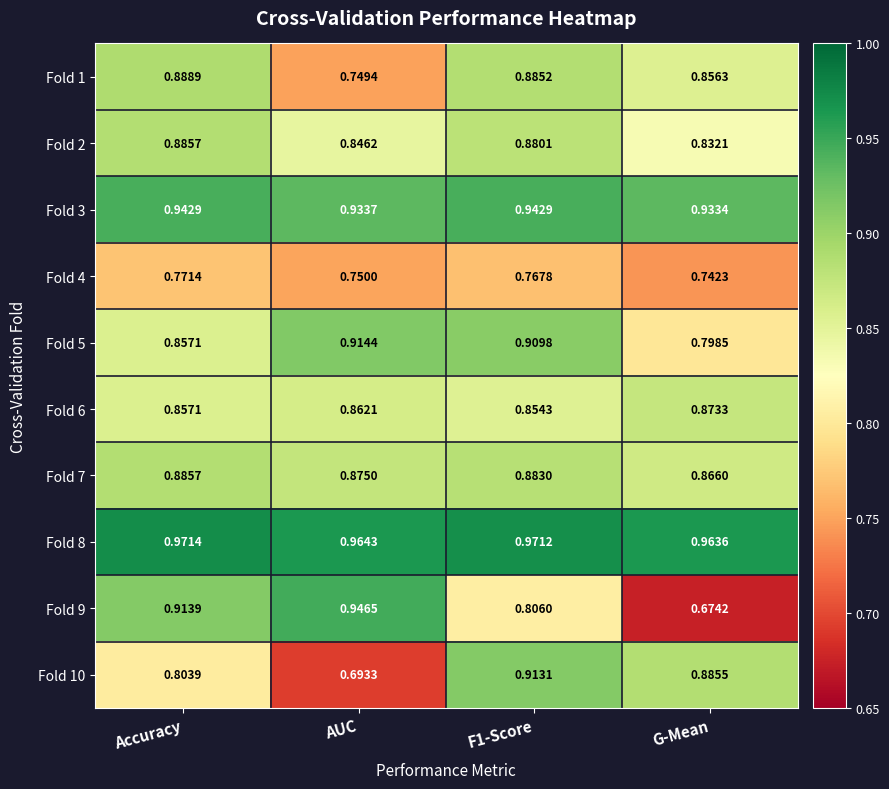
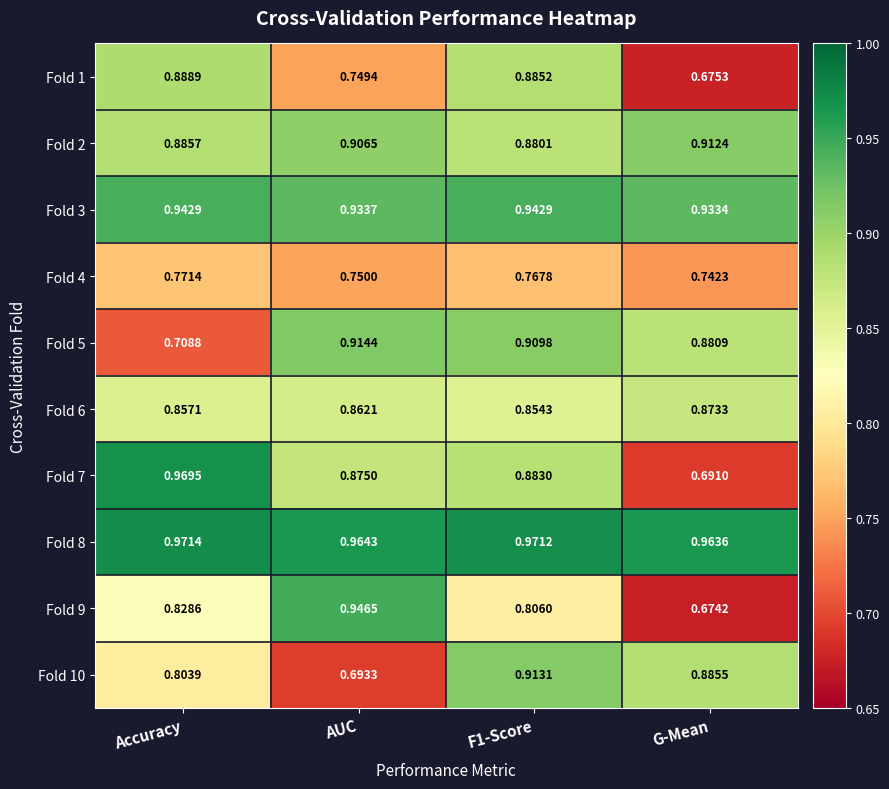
  {
    "Fold 1": {
      "Accuracy": 0.8889,
      "AUC": 0.7494,
      "F1-Score": 0.8852,
-     "G-Mean": 0.8563
+     "G-Mean": 0.6753
    },
    "Fold 2": {
      "Accuracy": 0.8857,
-     "AUC": 0.8462,
+     "AUC": 0.9065,
      "F1-Score": 0.8801,
-     "G-Mean": 0.8321
+     "G-Mean": 0.9124
    },
    "Fold 3": {
      "Accuracy": 0.9429,
      "AUC": 0.9337,
      "F1-Score": 0.9429,
      "G-Mean": 0.9334
    },
    "Fold 4": {
      "Accuracy": 0.7714,
      "AUC": 0.7500,
      "F1-Score": 0.7678,
      "G-Mean": 0.7423
    },
    "Fold 5": {
-     "Accuracy": 0.8571,
+     "Accuracy": 0.7088,
      "AUC": 0.9144,
      "F1-Score": 0.9098,
-     "G-Mean": 0.7985
+     "G-Mean": 0.8809
    },
    "Fold 6": {
      "Accuracy": 0.8571,
      "AUC": 0.8621,
      "F1-Score": 0.8543,
      "G-Mean": 0.8733
    },
    "Fold 7": {
-     "Accuracy": 0.8857,
+     "Accuracy": 0.9695,
      "AUC": 0.8750,
      "F1-Score": 0.8830,
-     "G-Mean": 0.8660
+     "G-Mean": 0.6910
    },
    "Fold 8": {
      "Accuracy": 0.9714,
      "AUC": 0.9643,
      "F1-Score": 0.9712,
      "G-Mean": 0.9636
    },
    "Fold 9": {
-     "Accuracy": 0.9139,
+     "Accuracy": 0.8286,
      "AUC": 0.9465,
      "F1-Score": 0.8060,
      "G-Mean": 0.6742
    },
    "Fold 10": {
      "Accuracy": 0.8039,
      "AUC": 0.6933,
      "F1-Score": 0.9131,
      "G-Mean": 0.8855
    }
  }
